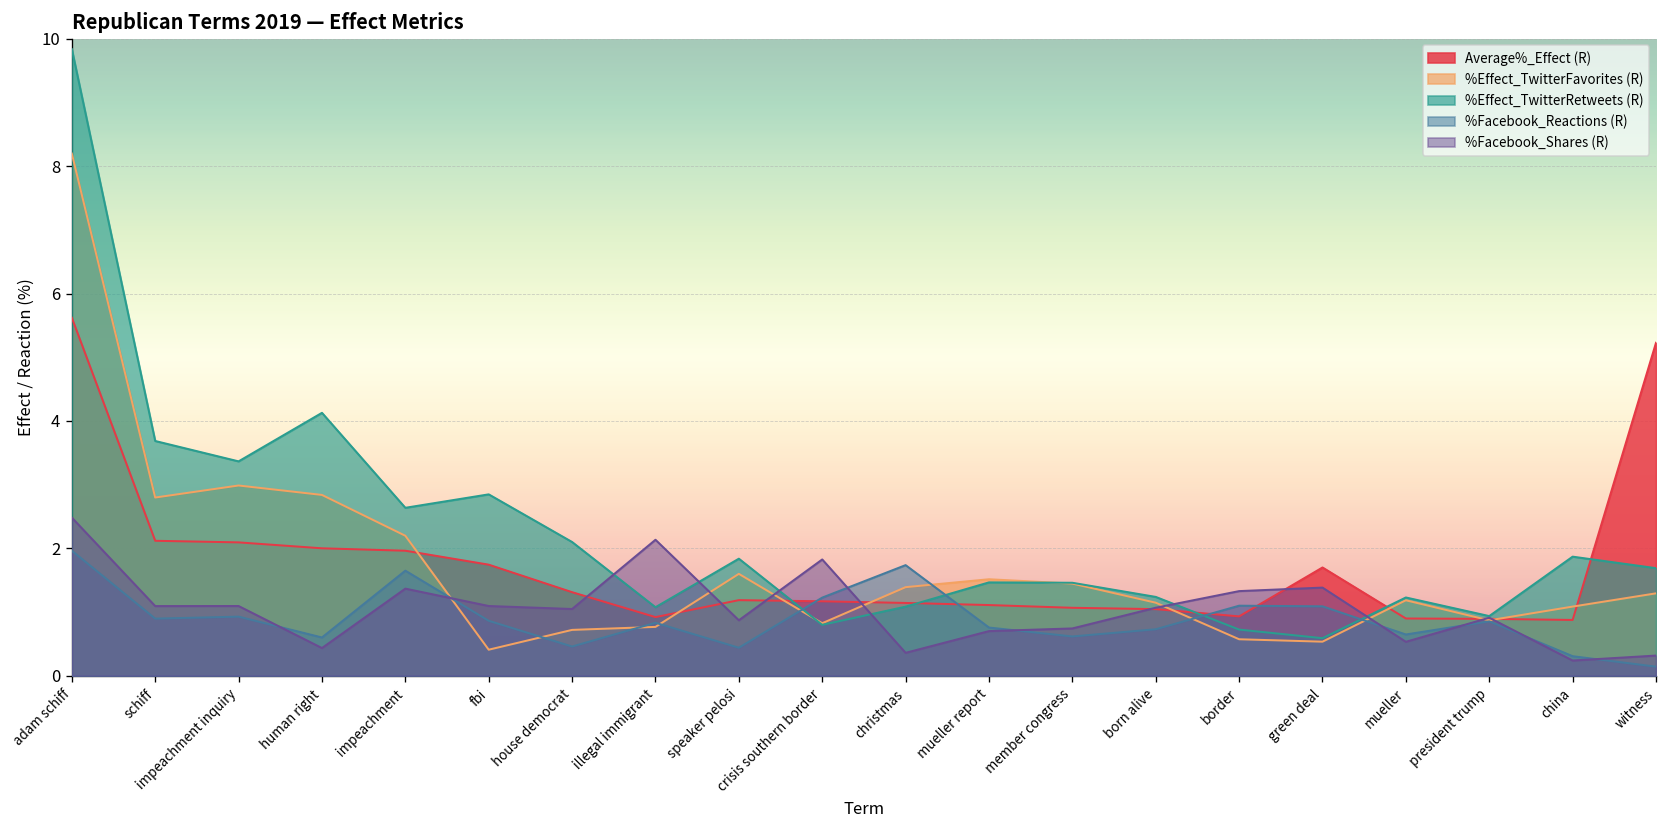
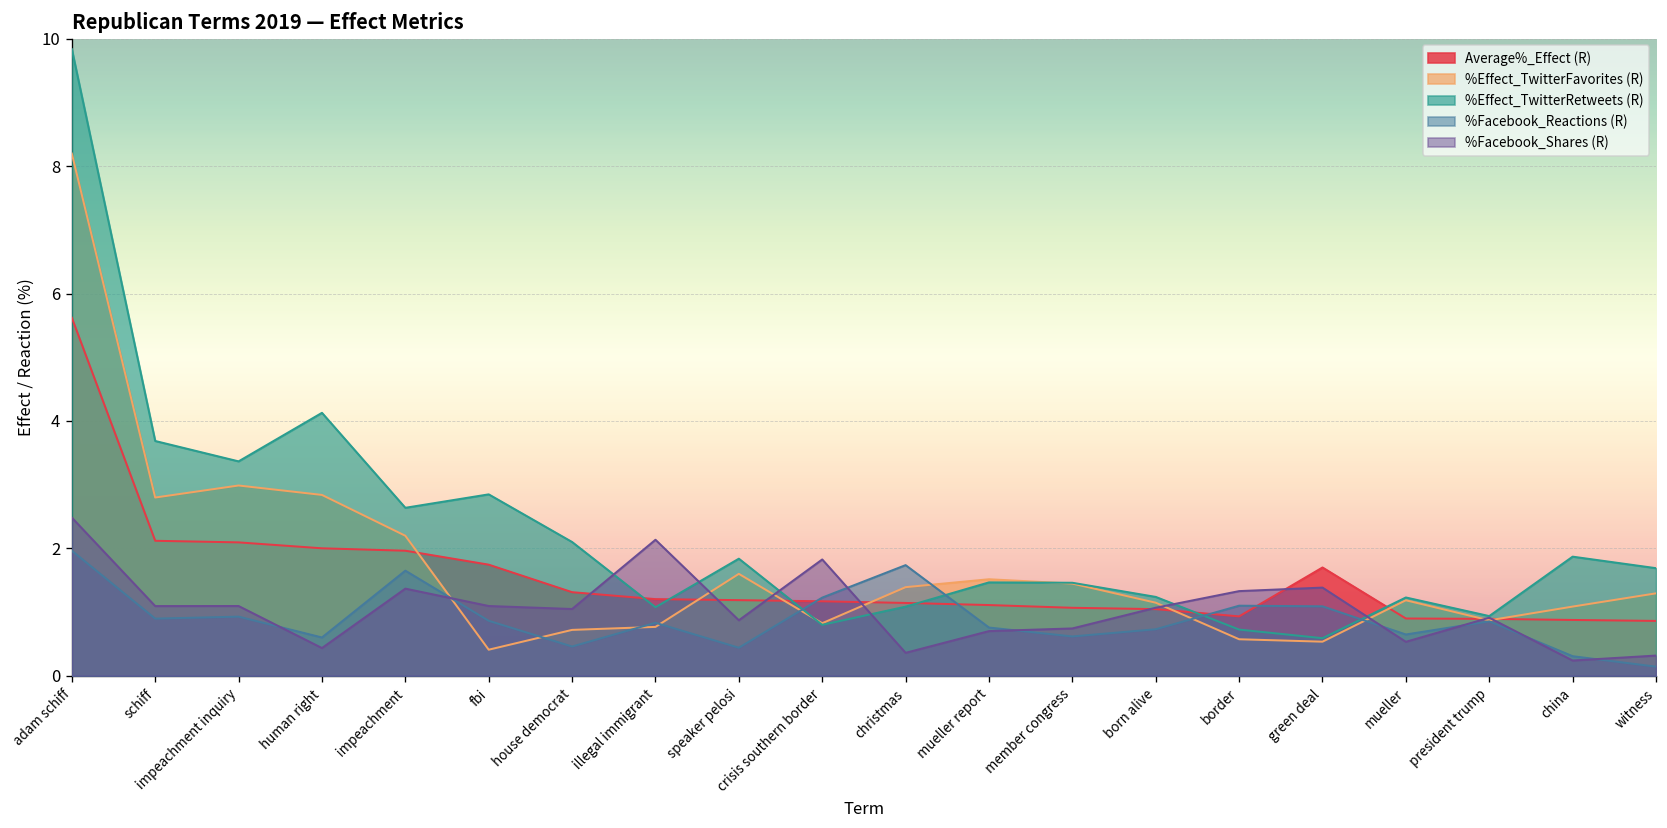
  {
    "Average%_Effect (R)": {
      "adam schiff": 5.6,
      "schiff": 2.1,
      "impeachment inquiry": 2.1,
      "human right": 2.0,
      "impeachment": 2.0,
      "fbi": 1.7,
      "house democrat": 1.3,
-     "illegal immigrant": 0.9,
+     "illegal immigrant": 1.2,
      "speaker pelosi": 1.2,
      "crisis southern border": 1.2,
      "christmas": 1.1,
      "mueller report": 1.1,
      "member congress": 1.1,
      "border": 0.9,
      "green deal": 1.7,
      "mueller": 0.9,
      "china": 0.9,
-     "witness": 5.2
+     "witness": 0.9
    },
    "%Effect_TwitterFavorites (R)": {
      "adam schiff": 8.2,
      "schiff": 2.8,
      "impeachment inquiry": 3.0,
      "human right": 2.8,
      "impeachment": 2.2,
      "fbi": 0.4,
      "house democrat": 0.7,
      "illegal immigrant": 0.8,
      "speaker pelosi": 1.6,
      "christmas": 1.4,
      "mueller report": 1.5,
      "born alive": 1.1,
      "border": 0.6,
      "green deal": 0.5,
      "china": 1.1,
      "witness": 1.3
    }
  }
